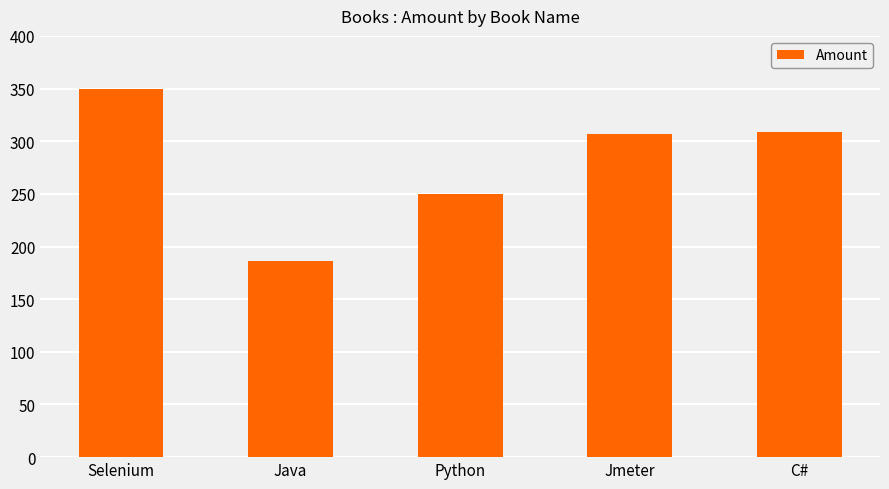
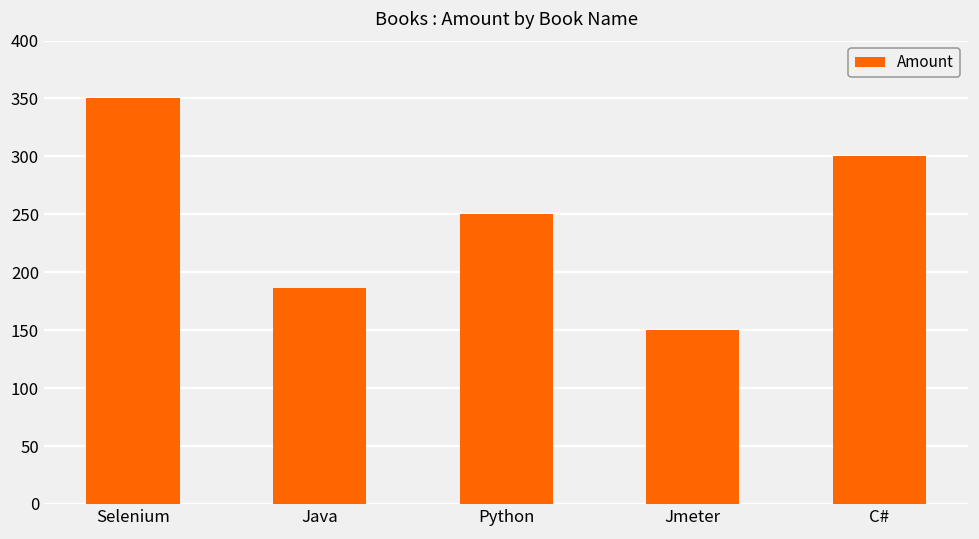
  {
    "Selenium": 350,
    "Java": 186,
    "Python": 250,
-   "Jmeter": 307,
-   "C#": 309
+   "Jmeter": 150,
+   "C#": 300
  }
